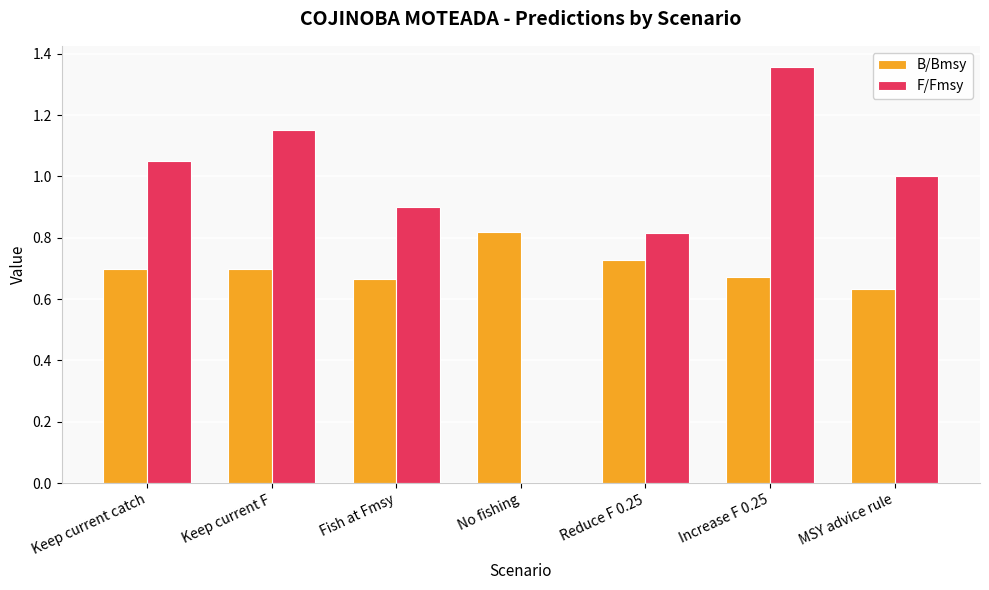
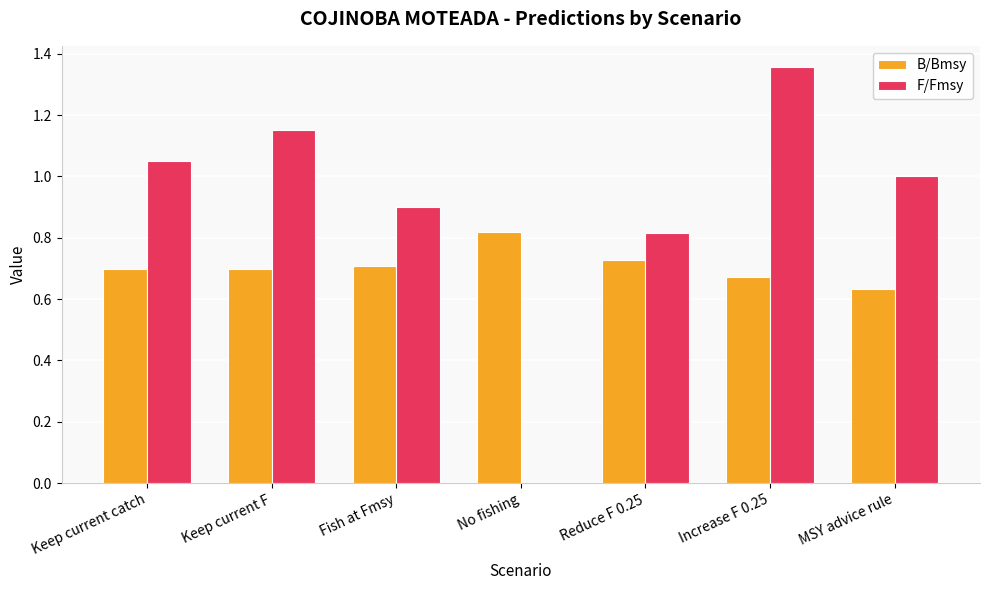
  {
    "B/Bmsy": {
      "Keep current catch": 0.70,
      "Keep current F": 0.70,
-     "Fish at Fmsy": 0.67,
+     "Fish at Fmsy": 0.71,
      "No fishing": 0.82,
      "Reduce F 0.25": 0.73,
      "Increase F 0.25": 0.67,
      "MSY advice rule": 0.63
    },
    "F/Fmsy": {
      "Keep current catch": 1.05,
      "Keep current F": 1.15,
      "Fish at Fmsy": 0.90,
      "Reduce F 0.25": 0.82,
      "Increase F 0.25": 1.36,
      "MSY advice rule": 1.00
    }
  }
